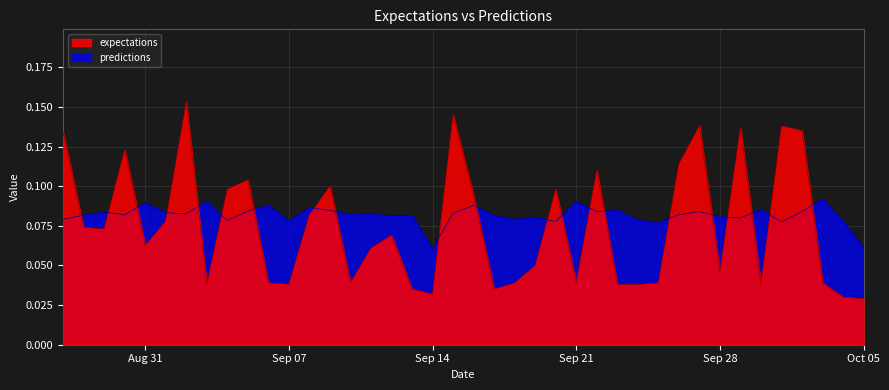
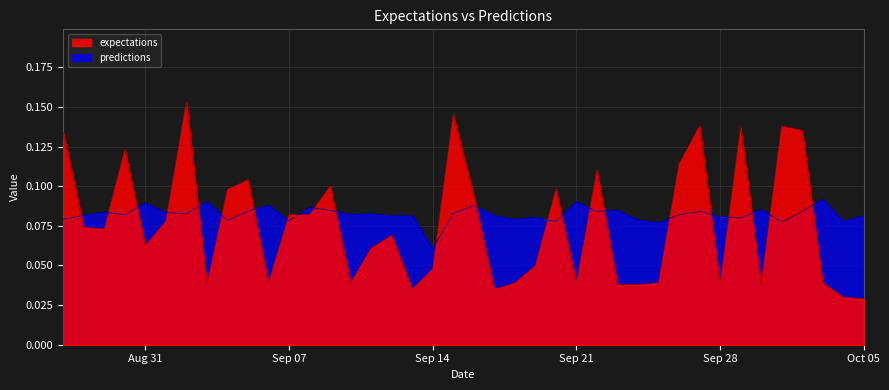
  {
    "expectations": {
      "Aug 31": 0.063,
-     "Sep 07": 0.038,
-     "Sep 14": 0.032,
+     "Sep 07": 0.082,
+     "Sep 14": 0.048,
      "Sep 21": 0.039,
-     "Sep 28": 0.046,
+     "Sep 28": 0.038,
      "Oct 05": 0.029
    },
    "predictions": {
      "Aug 31": 0.090,
      "Sep 07": 0.078,
      "Sep 14": 0.060,
      "Sep 21": 0.090,
      "Sep 28": 0.081,
-     "Oct 05": 0.061
+     "Oct 05": 0.081
    }
  }
